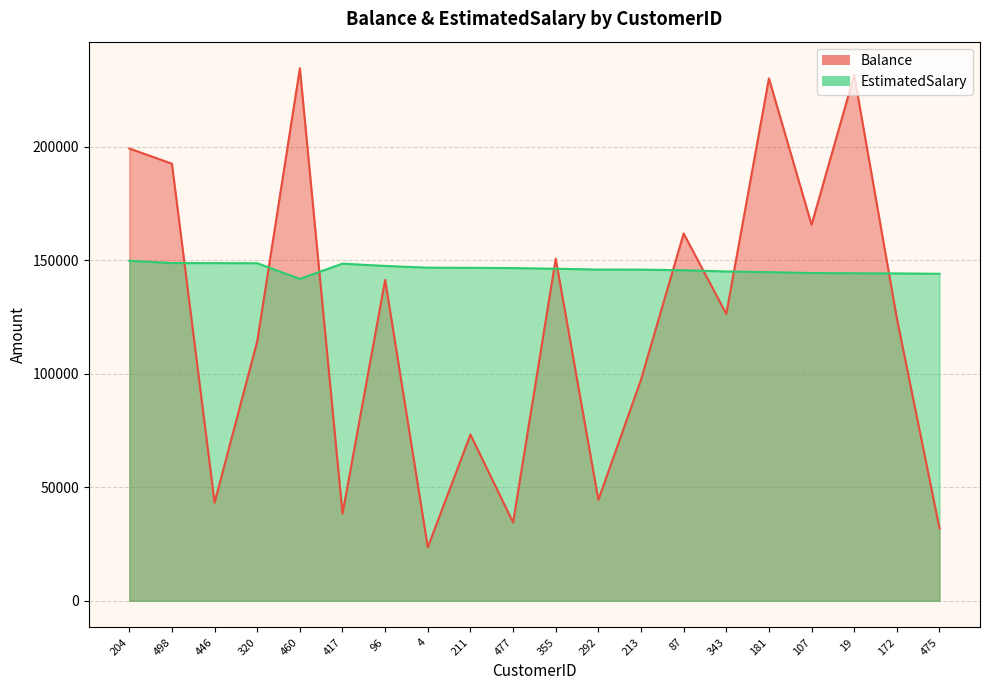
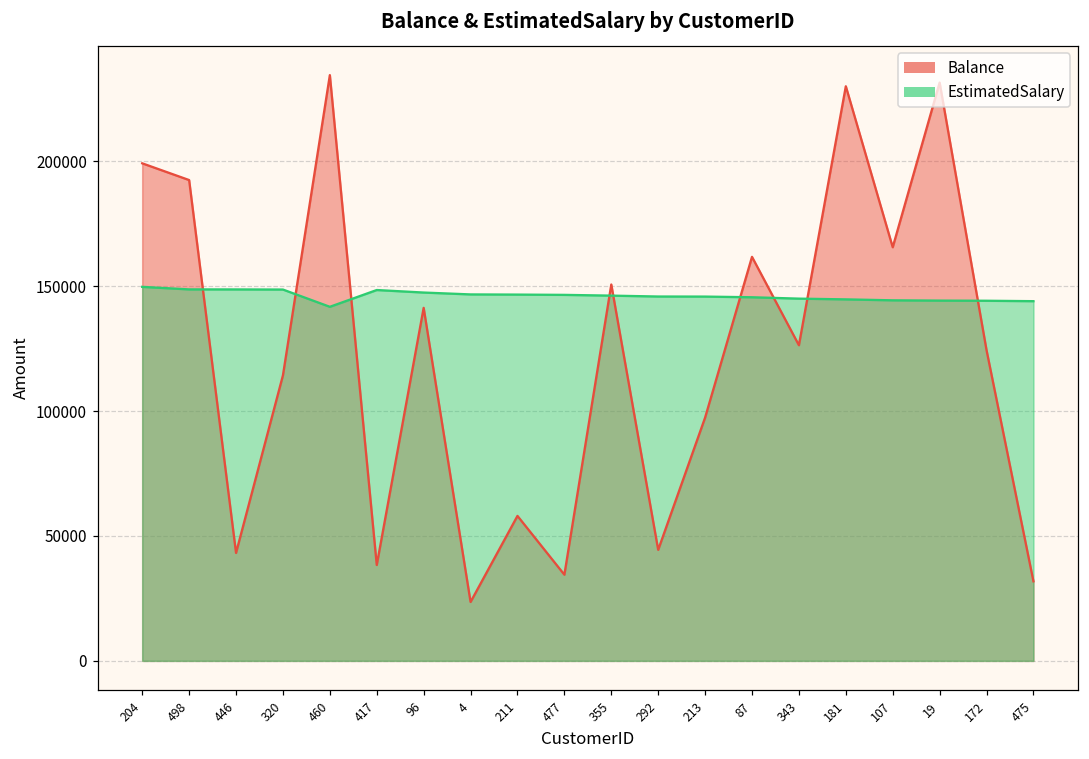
  {
    "Balance": {
      "204": 199000,
      "498": 193000,
      "446": 43000,
      "320": 114000,
      "460": 235000,
      "417": 38000,
      "96": 141000,
      "4": 24000,
-     "211": 73000,
+     "211": 58000,
      "477": 34000,
      "355": 151000,
      "292": 44000,
      "213": 97000,
      "87": 162000,
      "343": 126000,
      "181": 230000,
      "107": 166000,
      "172": 124000,
      "475": 32000
    },
    "EstimatedSalary": {
      "204": 150000,
      "498": 149000,
      "446": 149000,
      "320": 149000,
      "460": 142000,
      "417": 148000,
      "96": 147000,
      "4": 147000,
      "211": 147000,
      "477": 147000,
      "355": 146000,
      "292": 146000,
      "213": 146000,
      "87": 146000,
      "343": 145000,
      "181": 145000,
      "107": 144000,
      "19": 144000,
      "172": 144000,
      "475": 144000
    }
  }
